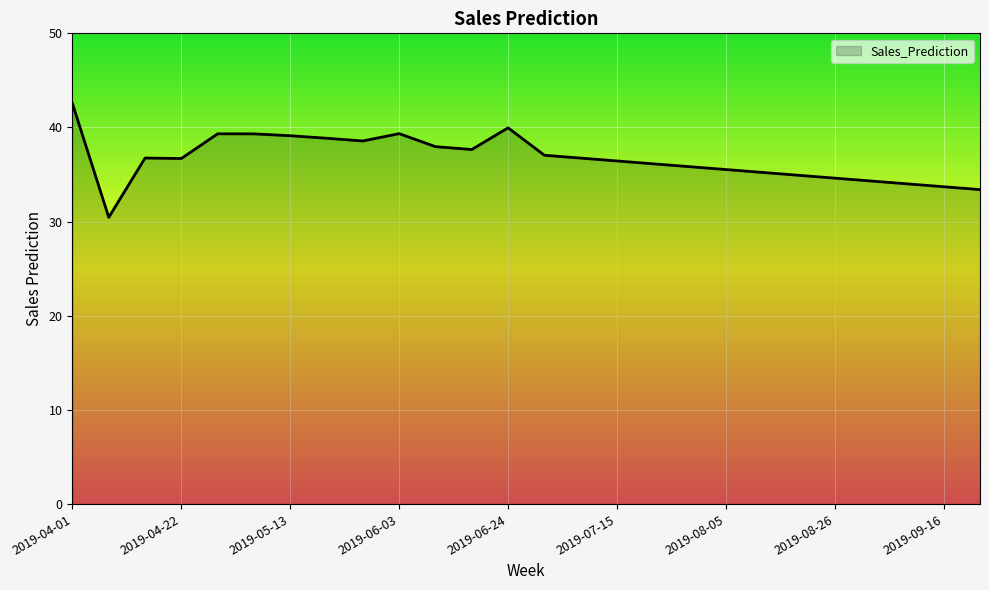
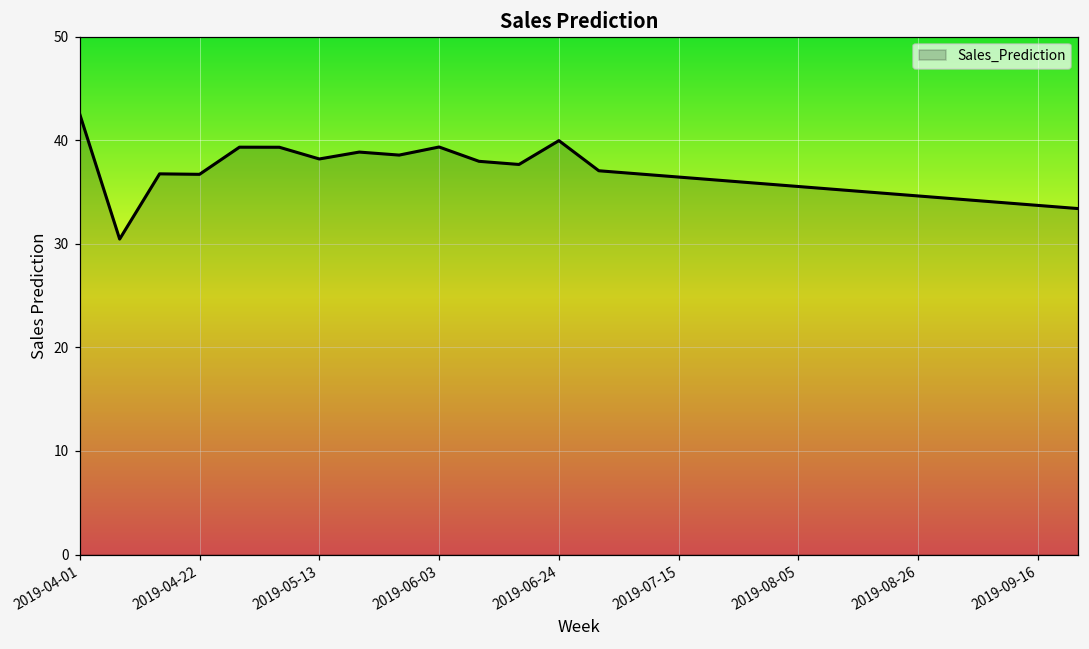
  {
    "2019-04-01": 43,
    "2019-04-22": 37,
-   "2019-05-13": 39,
+   "2019-05-13": 38,
    "2019-06-03": 39,
    "2019-06-24": 40,
    "2019-07-15": 36,
    "2019-08-05": 36,
    "2019-08-26": 35,
    "2019-09-16": 34
  }
